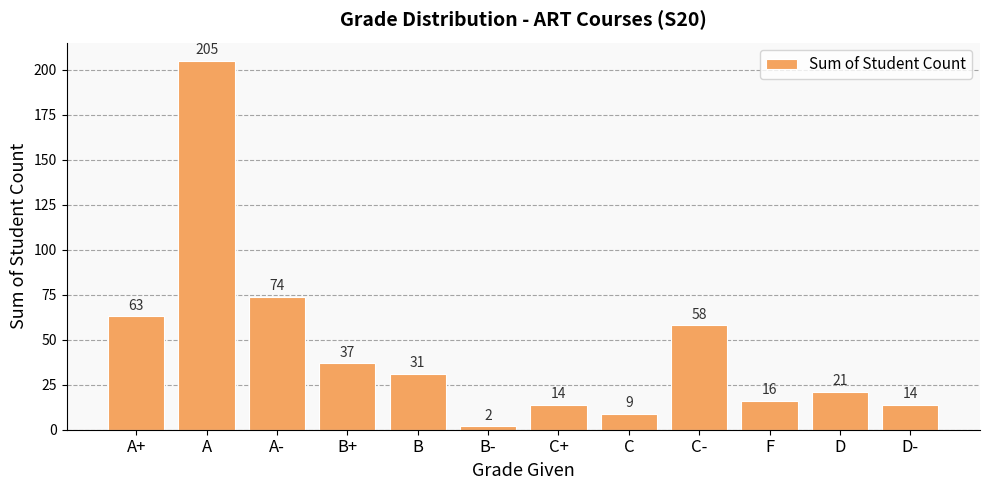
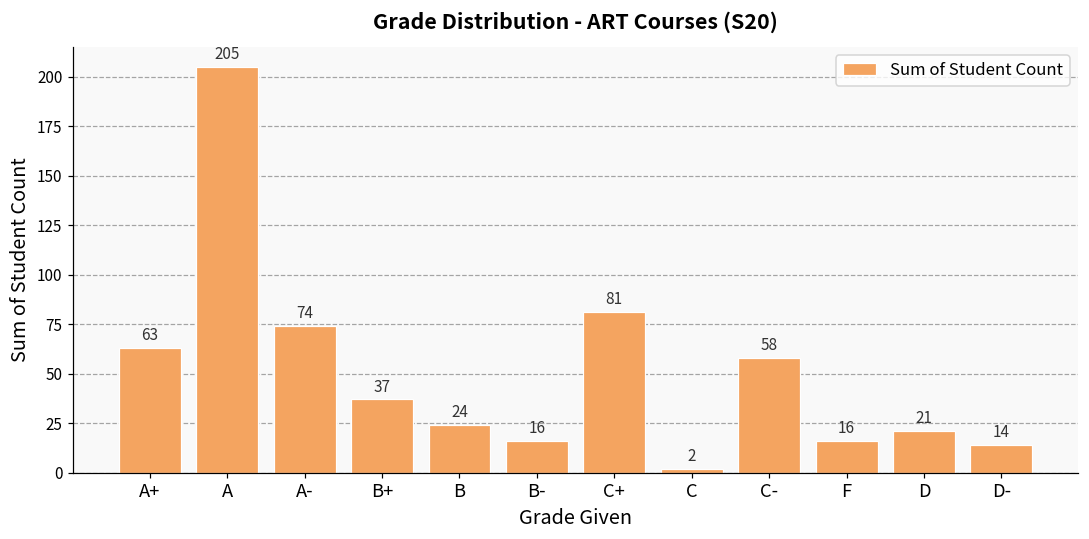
  {
    "A+": 63,
    "A": 205,
    "A-": 74,
    "B+": 37,
-   "B": 31,
-   "B-": 2,
-   "C+": 14,
-   "C": 9,
+   "B": 24,
+   "B-": 16,
+   "C+": 81,
+   "C": 2,
    "C-": 58,
    "F": 16,
    "D": 21,
    "D-": 14
  }
